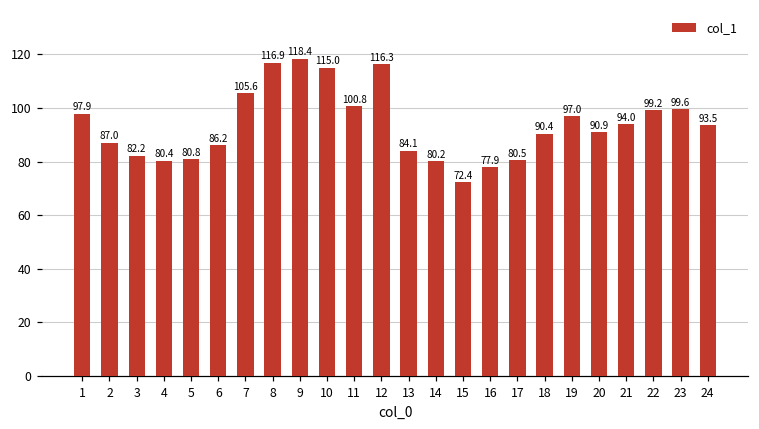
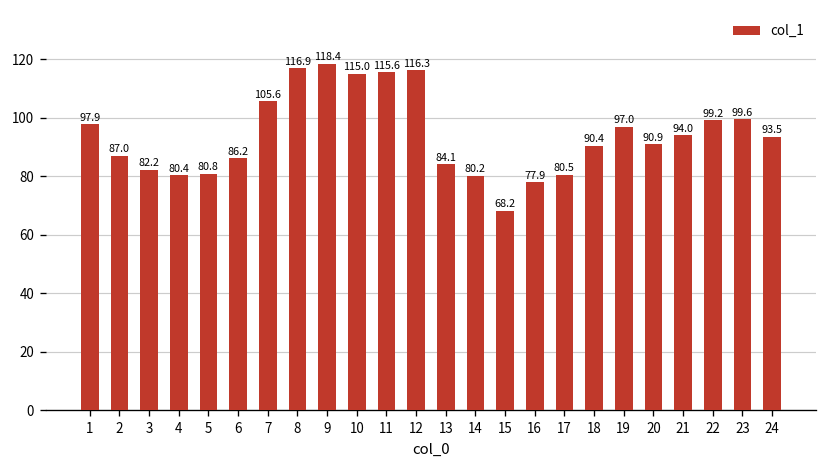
  {
    "1": 97.9,
    "2": 87.0,
    "3": 82.2,
    "4": 80.4,
    "5": 80.8,
    "6": 86.2,
    "7": 105.6,
    "8": 116.9,
    "9": 118.4,
    "10": 115.0,
-   "11": 100.8,
+   "11": 115.6,
    "12": 116.3,
    "13": 84.1,
    "14": 80.2,
-   "15": 72.4,
+   "15": 68.2,
    "16": 77.9,
    "17": 80.5,
    "18": 90.4,
    "19": 97.0,
    "20": 90.9,
    "21": 94.0,
    "22": 99.2,
    "23": 99.6,
    "24": 93.5
  }
